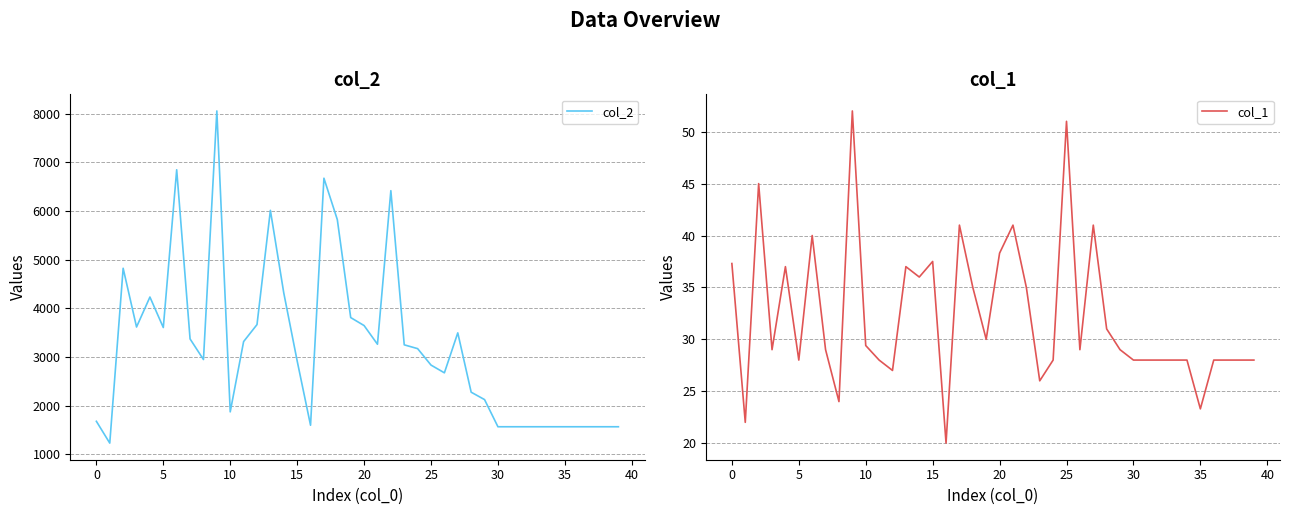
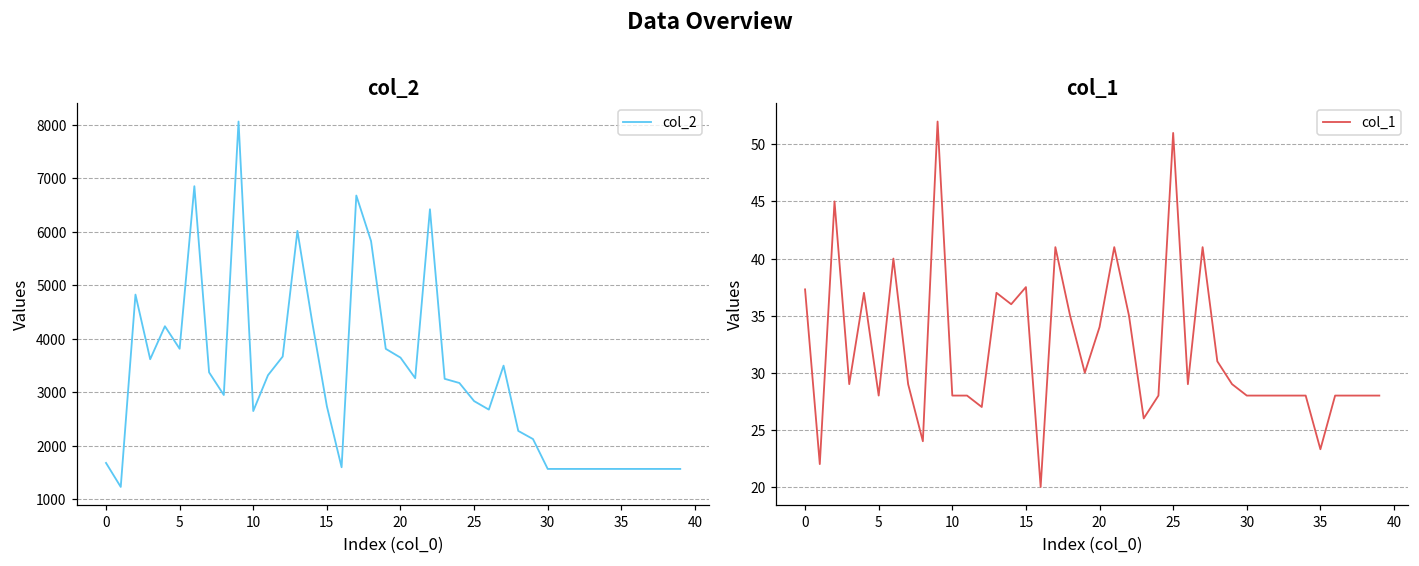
  {
    "col_2": {
      "0": 1700,
-     "5": 3600,
-     "10": 1900,
-     "15": 2900,
+     "5": 3800,
+     "10": 2600,
+     "15": 2700,
      "20": 3600,
      "25": 2800,
      "30": 1600,
      "35": 1600
    },
    "col_1": {
      "0": 37.3,
      "5": 28.0,
-     "10": 29.4,
+     "10": 28.0,
      "15": 37.5,
-     "20": 38.3,
+     "20": 34.0,
      "25": 51.0,
      "30": 28.0,
      "35": 23.3
    }
  }
